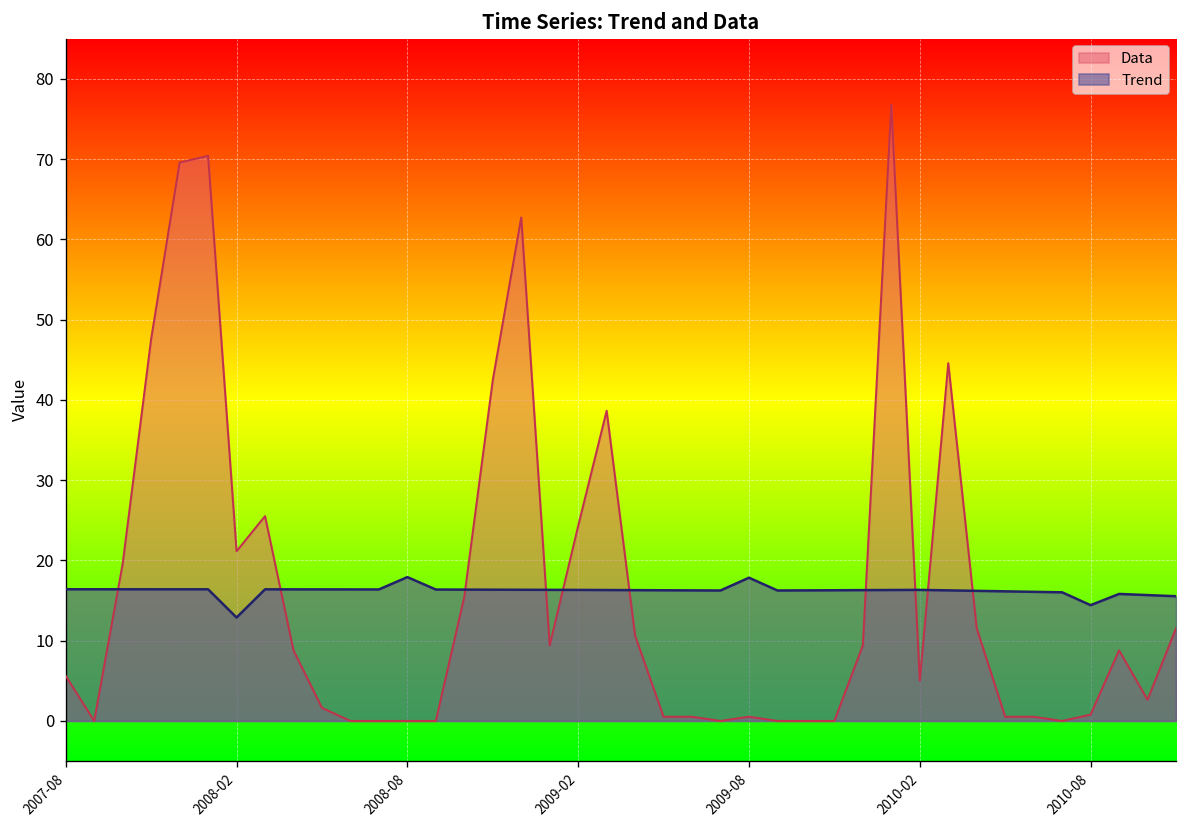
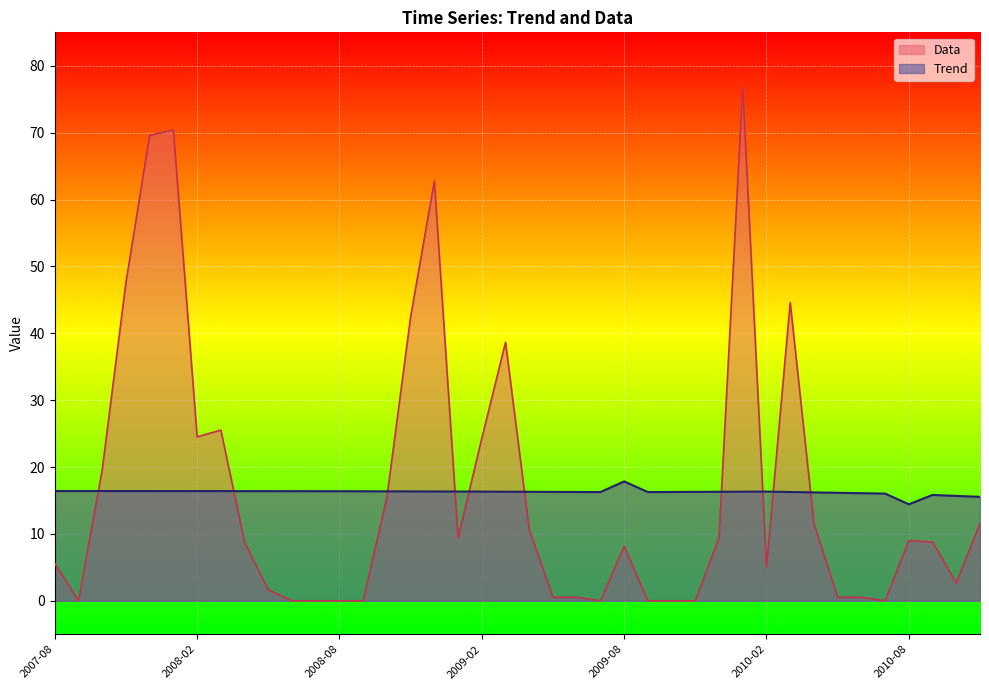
  {
    "Data": {
      "2007-08": 6,
-     "2008-02": 21,
+     "2008-02": 25,
      "2008-08": 0,
      "2009-02": 24,
-     "2009-08": 1,
+     "2009-08": 8,
      "2010-02": 5,
-     "2010-08": 1
+     "2010-08": 9
    },
    "Trend": {
      "2007-08": 16,
-     "2008-02": 13,
-     "2008-08": 18,
+     "2008-02": 16,
+     "2008-08": 16,
      "2009-02": 16,
      "2009-08": 18,
      "2010-02": 16,
      "2010-08": 14
    }
  }
